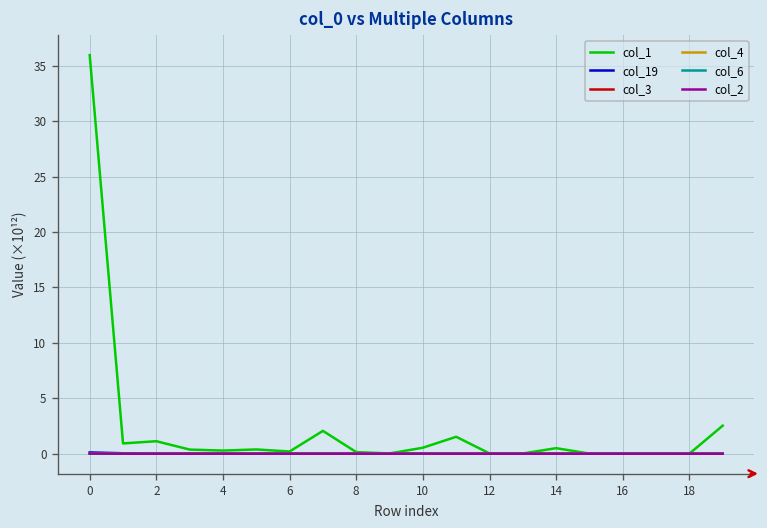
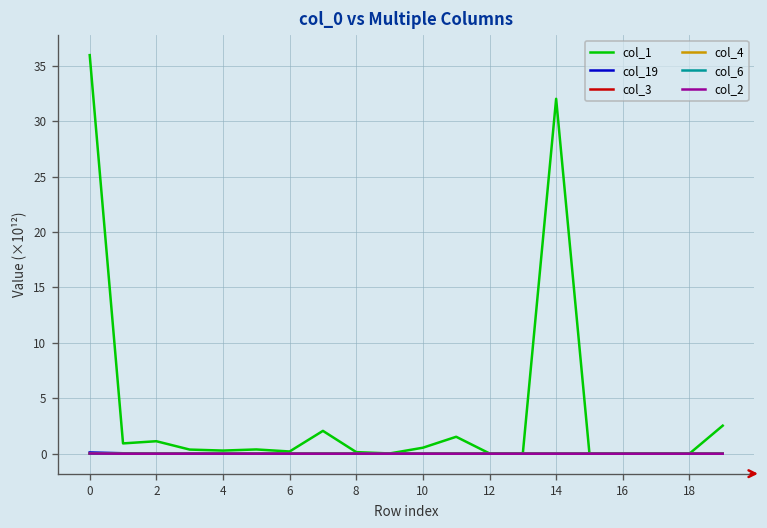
  {
    "col_1": {
      "0": 36,
      "2": 1,
      "4": 0,
      "10": 1,
-     "14": 1
+     "14": 32
    }
  }
